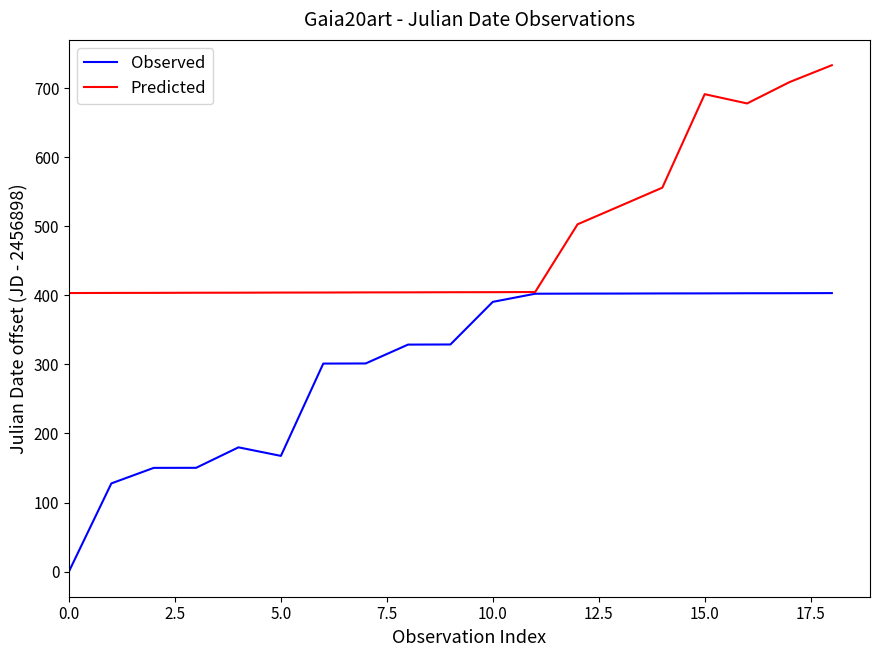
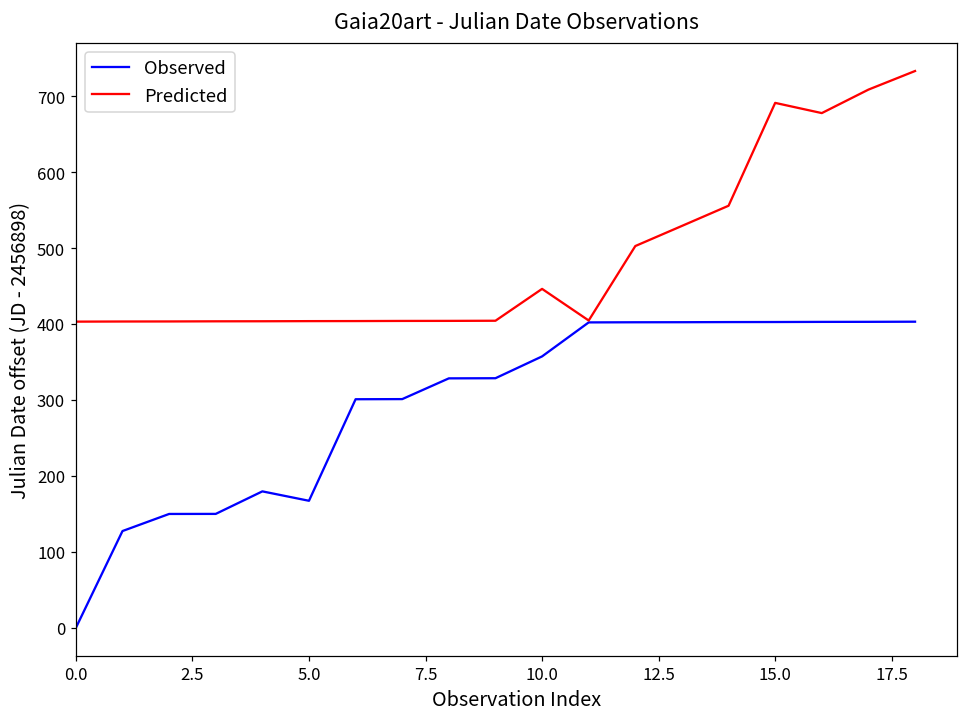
  {
    "Observed": {
      "0.0": 0,
      "5.0": 170,
-     "10.0": 390,
+     "10.0": 360,
      "15.0": 400
    },
    "Predicted": {
      "0.0": 400,
      "5.0": 400,
-     "10.0": 400,
+     "10.0": 450,
      "15.0": 690
    }
  }
